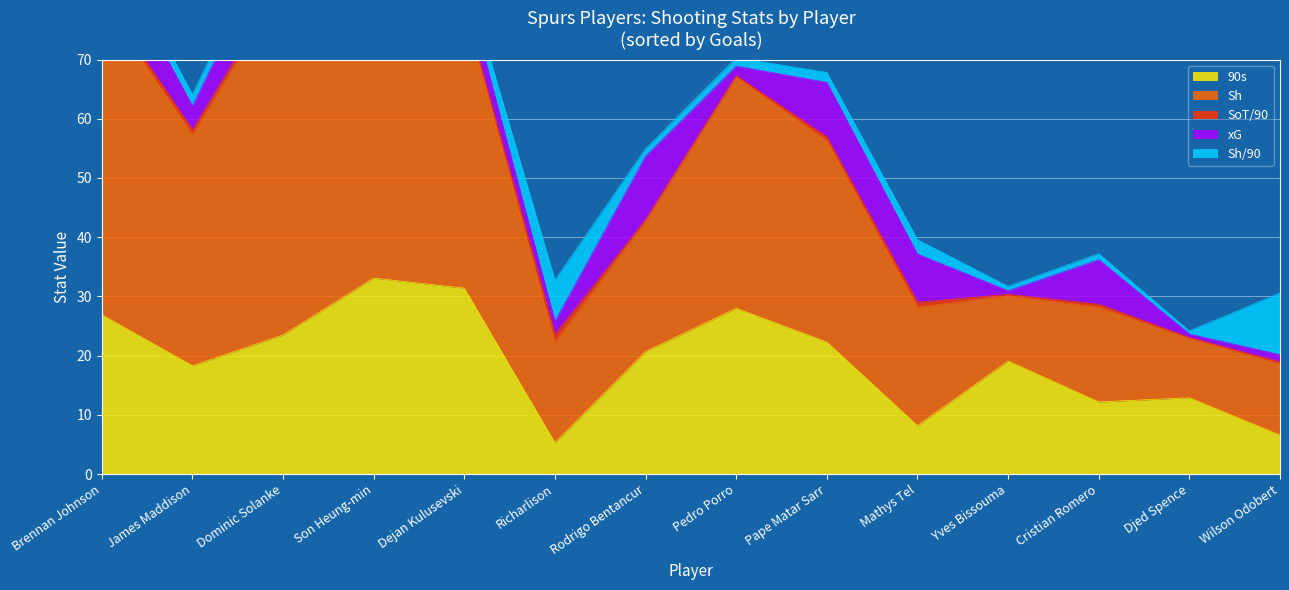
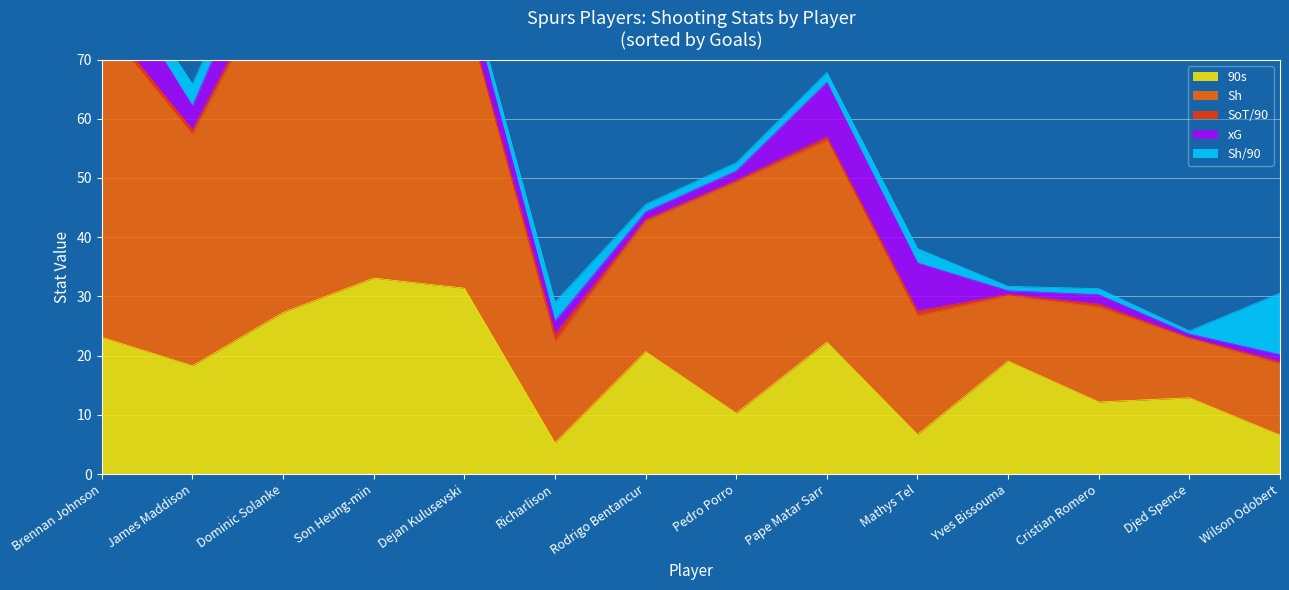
  {
    "90s": {
-     "Brennan Johnson": 27,
+     "Brennan Johnson": 23,
      "James Maddison": 18,
-     "Dominic Solanke": 24,
+     "Dominic Solanke": 27,
      "Son Heung-min": 33,
      "Dejan Kulusevski": 31,
      "Richarlison": 5,
      "Rodrigo Bentancur": 21,
-     "Pedro Porro": 28,
+     "Pedro Porro": 10,
      "Pape Matar Sarr": 22,
-     "Mathys Tel": 8,
+     "Mathys Tel": 7,
      "Yves Bissouma": 19,
      "Cristian Romero": 12,
      "Djed Spence": 13,
      "Wilson Odobert": 7
    },
    "xG": {
      "James Maddison": 4,
      "Richarlison": 2,
-     "Rodrigo Bentancur": 11,
+     "Rodrigo Bentancur": 1,
      "Pedro Porro": 2,
      "Pape Matar Sarr": 9,
      "Mathys Tel": 8,
      "Yves Bissouma": 1,
-     "Cristian Romero": 8,
+     "Cristian Romero": 2,
      "Djed Spence": 1,
      "Wilson Odobert": 1
    },
    "Sh/90": {
-     "James Maddison": 2,
-     "Richarlison": 7,
+     "James Maddison": 4,
+     "Richarlison": 3,
      "Rodrigo Bentancur": 1,
      "Pedro Porro": 1,
      "Pape Matar Sarr": 2,
      "Mathys Tel": 2,
      "Yves Bissouma": 1,
      "Cristian Romero": 1,
      "Djed Spence": 1,
      "Wilson Odobert": 10
    }
  }
